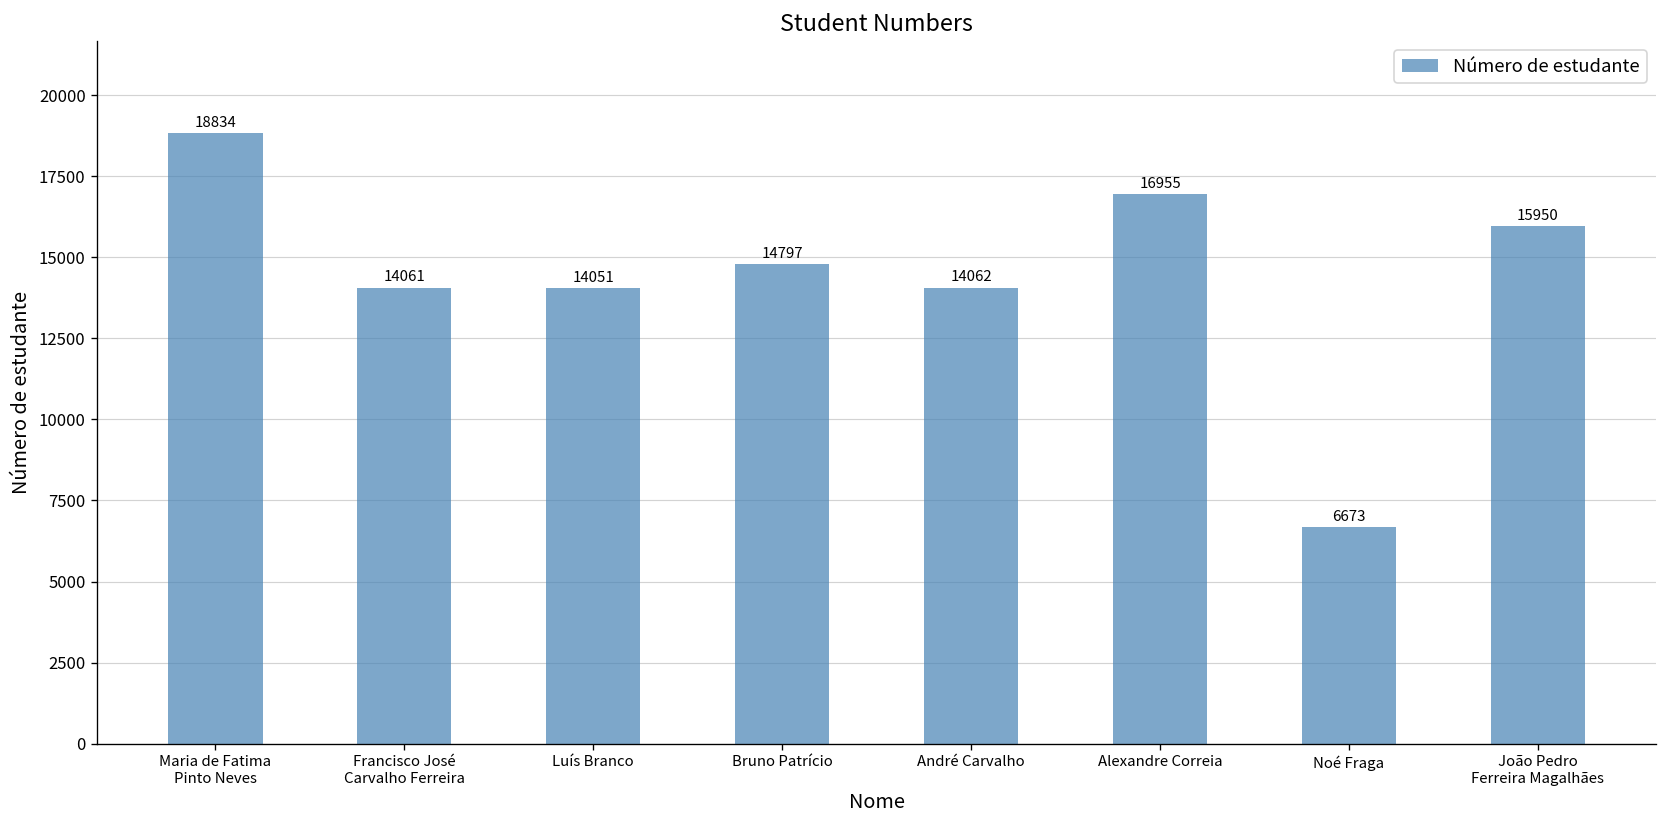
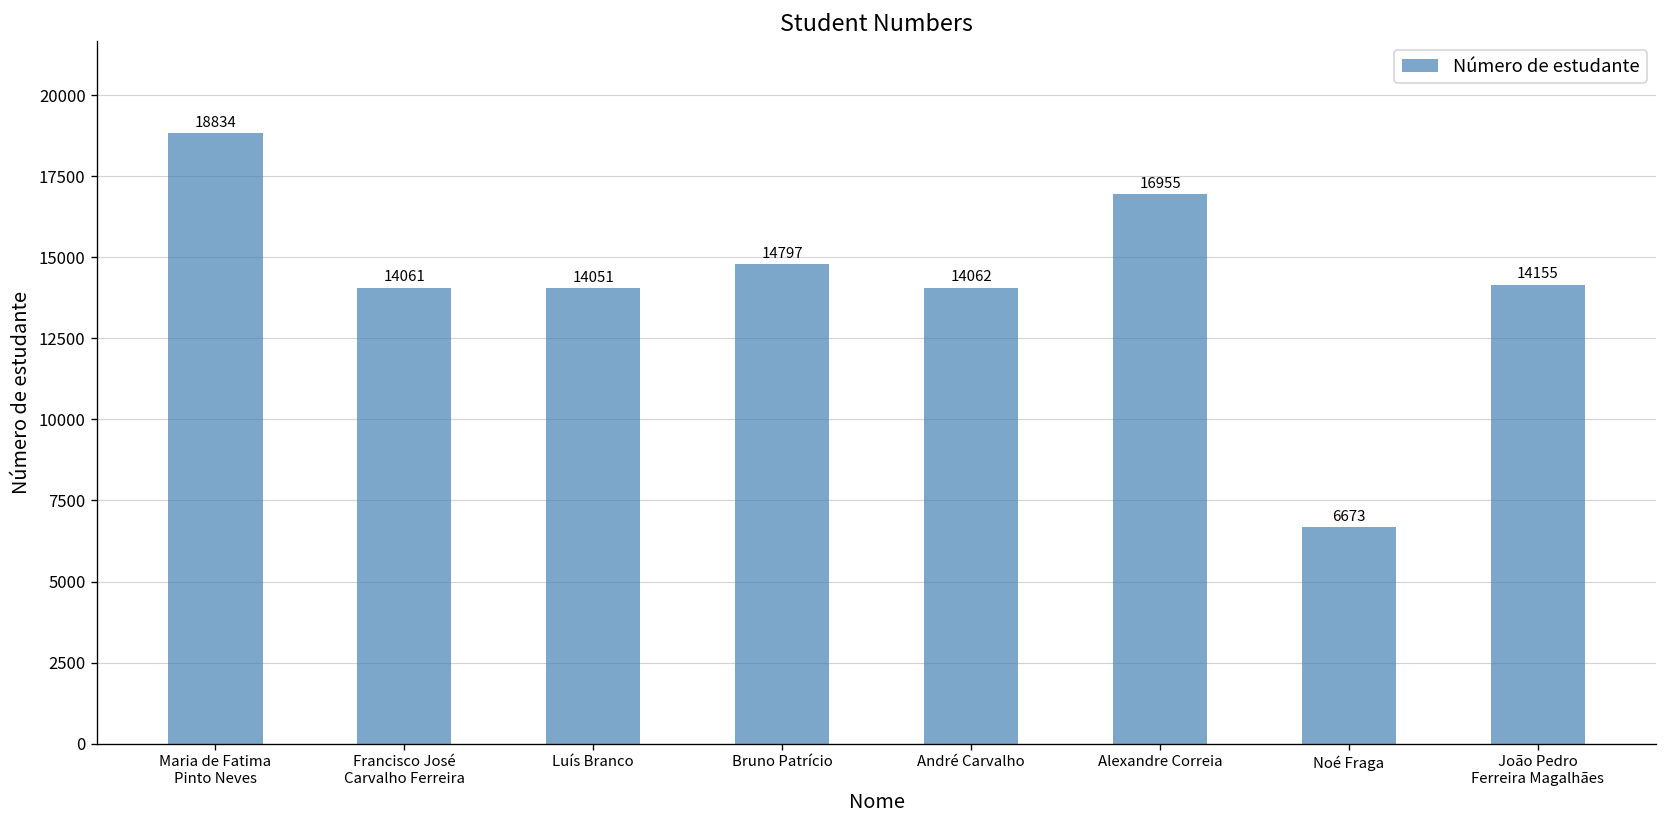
  {
    "Maria de Fatima Pinto Neves": 18834,
    "Francisco José Carvalho Ferreira": 14061,
    "Luís Branco": 14051,
    "Bruno Patrício": 14797,
    "André Carvalho": 14062,
    "Alexandre Correia": 16955,
    "Noé Fraga": 6673,
-   "João Pedro Ferreira Magalhães": 15950
+   "João Pedro Ferreira Magalhães": 14155
  }
